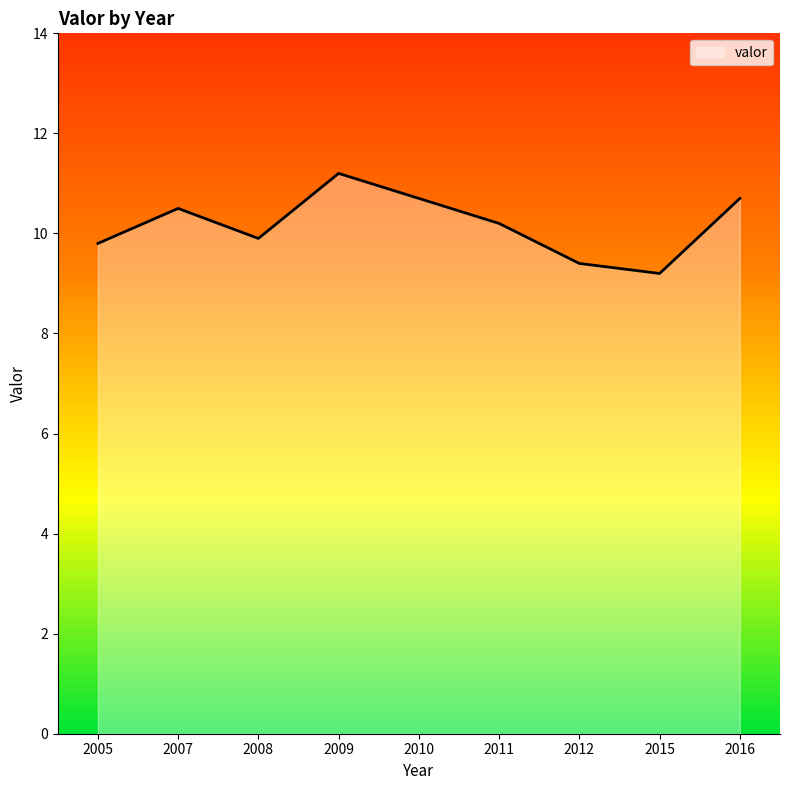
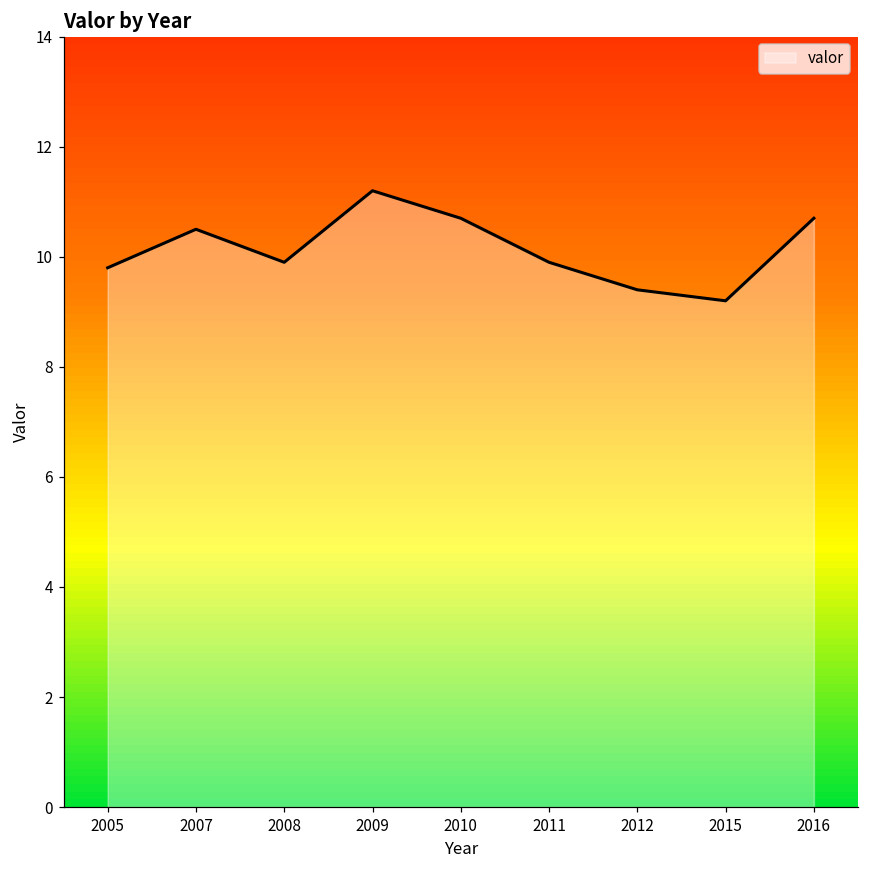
  {
    "valor": {
      "2005": 9.8,
      "2007": 10.5,
      "2008": 9.9,
      "2009": 11.2,
      "2010": 10.7,
-     "2011": 10.2,
+     "2011": 9.9,
      "2012": 9.4,
      "2015": 9.2,
      "2016": 10.7
    }
  }
